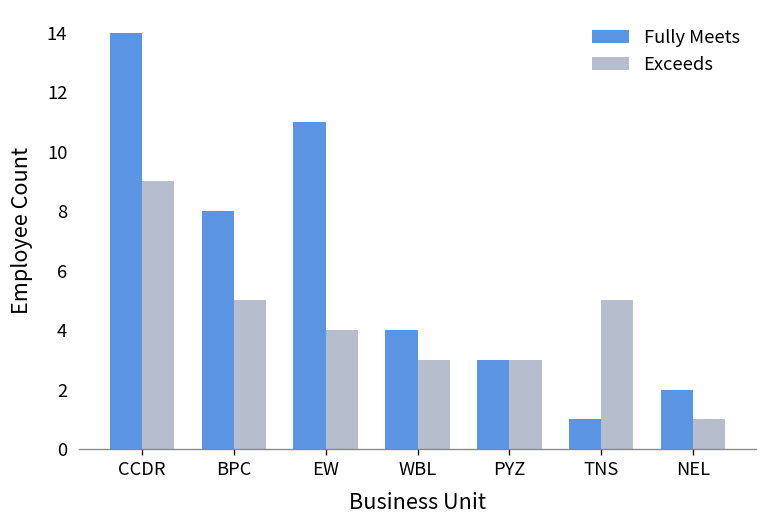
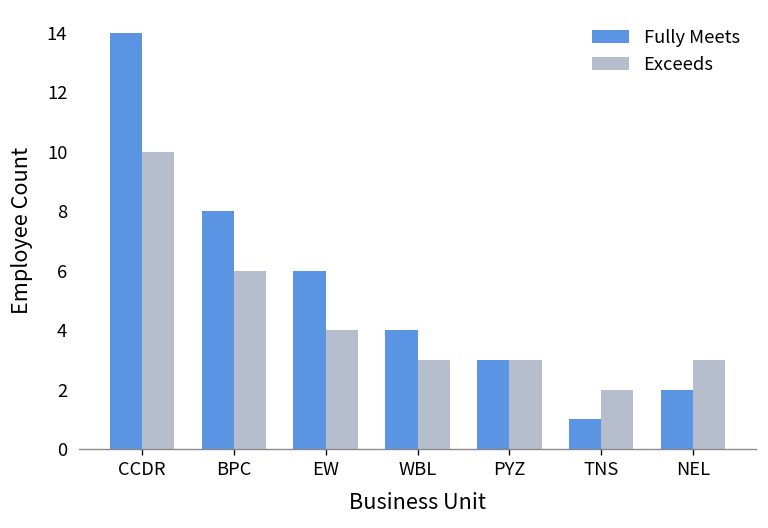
  {
    "Fully Meets": {
      "CCDR": 14,
      "BPC": 8,
-     "EW": 11,
+     "EW": 6,
      "WBL": 4,
      "PYZ": 3,
      "TNS": 1,
      "NEL": 2
    },
    "Exceeds": {
-     "CCDR": 9,
-     "BPC": 5,
+     "CCDR": 10,
+     "BPC": 6,
      "EW": 4,
      "WBL": 3,
      "PYZ": 3,
-     "TNS": 5,
-     "NEL": 1
+     "TNS": 2,
+     "NEL": 3
    }
  }
